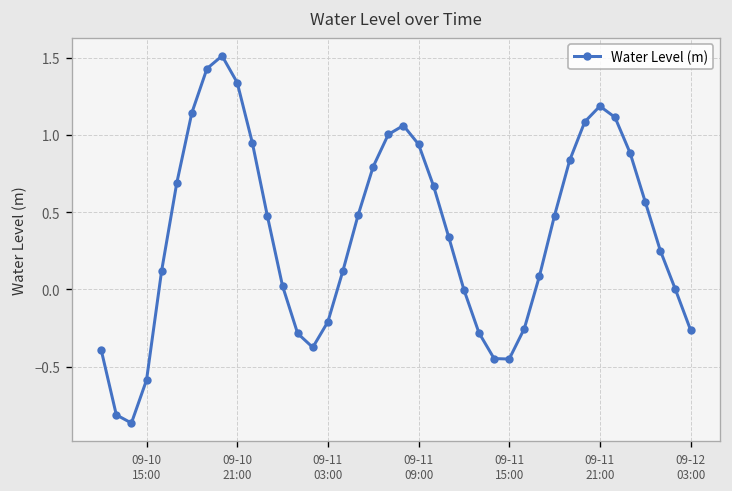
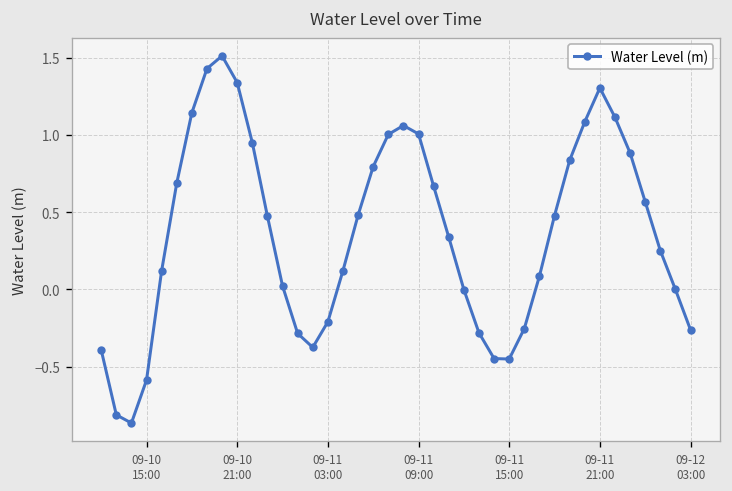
  {
    "09-10 15:00": -0.59,
    "09-10 21:00": 1.34,
    "09-11 03:00": -0.21,
-   "09-11 09:00": 0.94,
+   "09-11 09:00": 1.01,
    "09-11 15:00": -0.45,
-   "09-11 21:00": 1.19,
+   "09-11 21:00": 1.30,
    "09-12 03:00": -0.26
  }
